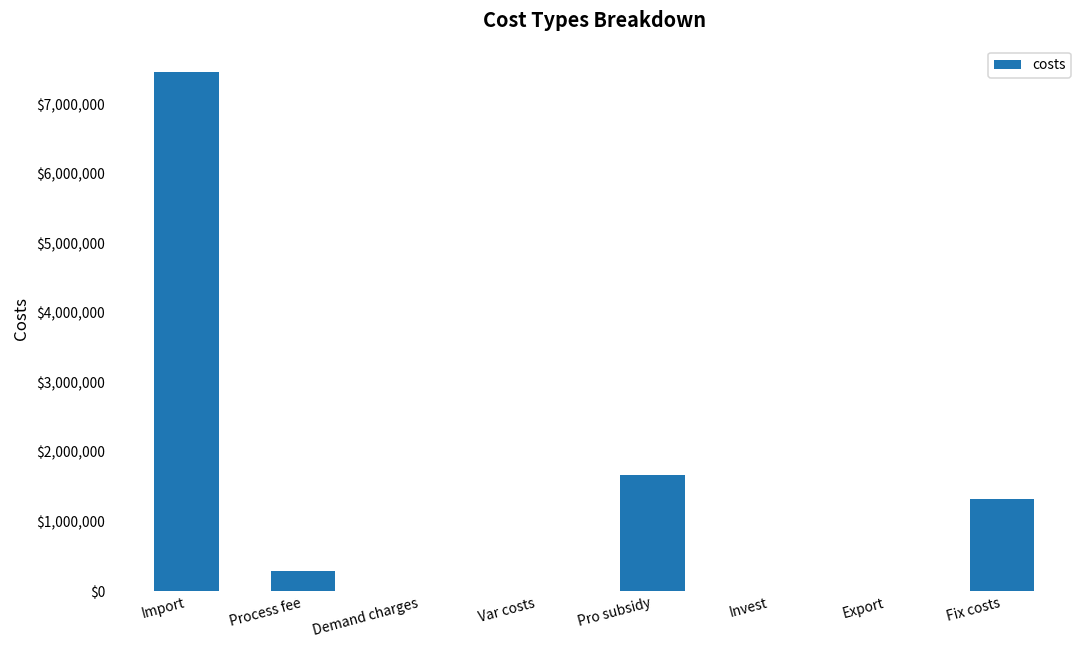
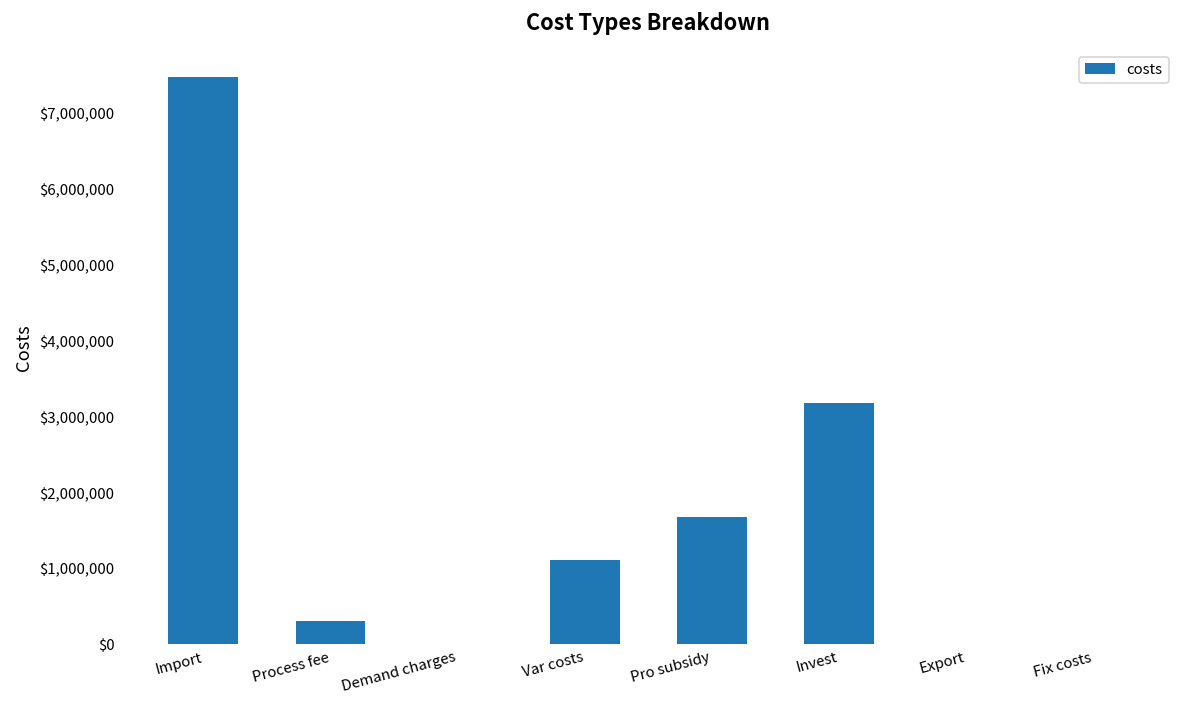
  {
    "Import": "$7,500,000",
    "Process fee": "$300,000",
    "Demand charges": "$0",
-   "Var costs": "$0",
+   "Var costs": "$1,100,000",
    "Pro subsidy": "$1,700,000",
-   "Invest": "$0",
+   "Invest": "$3,200,000",
    "Export": "$0",
-   "Fix costs": "$1,300,000"
+   "Fix costs": "$0"
  }
